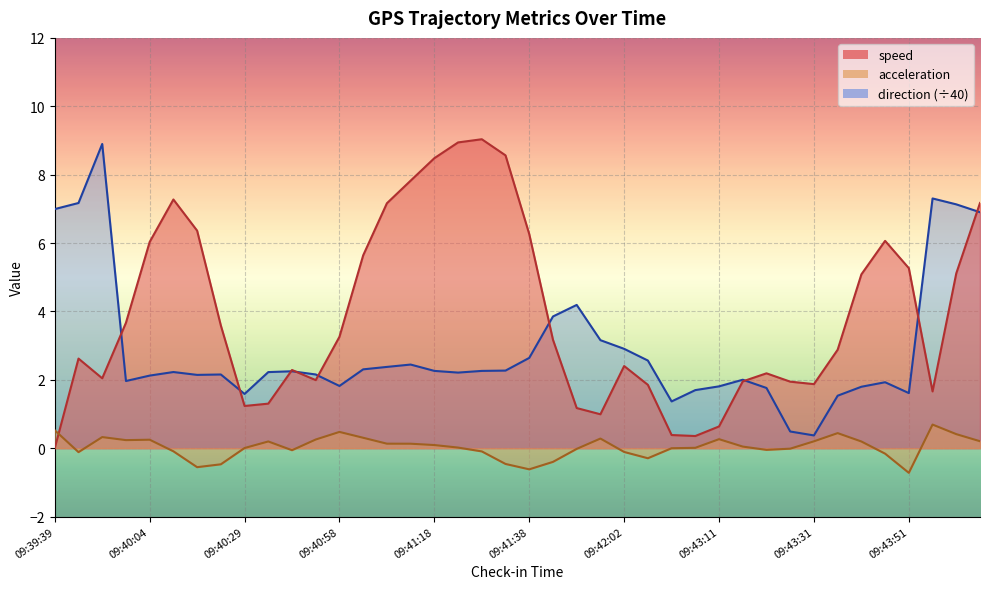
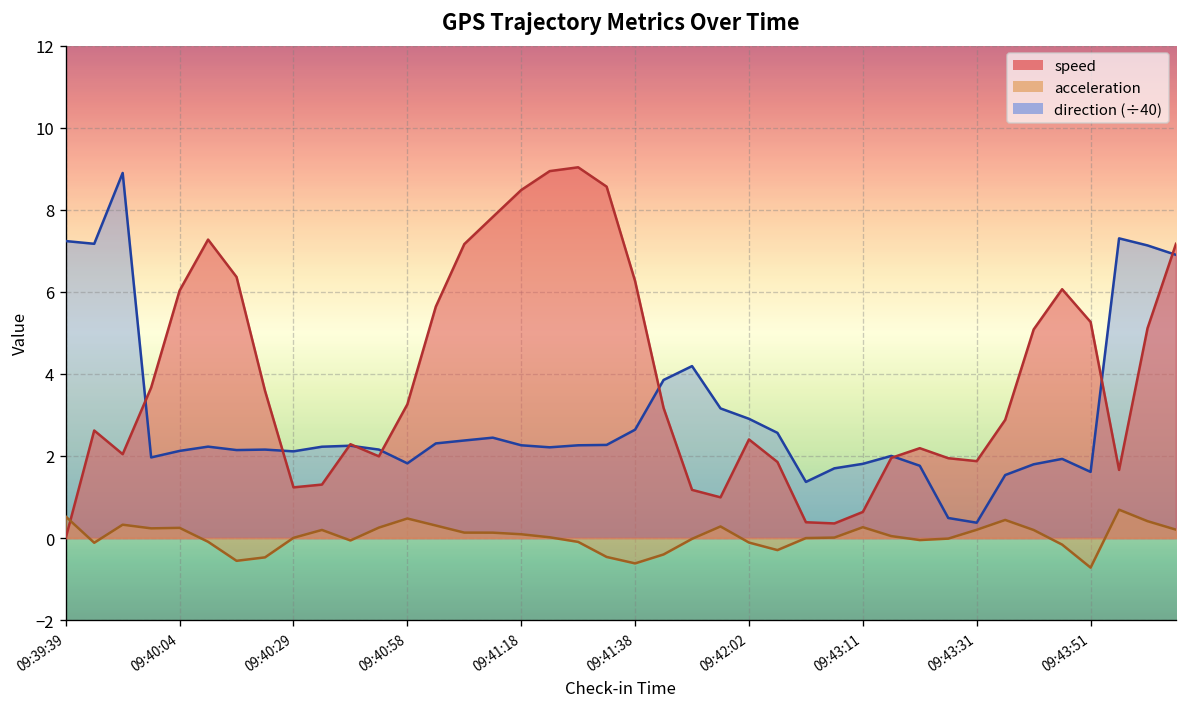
  {
    "direction (÷40)": {
-     "09:39:39": 7.0,
+     "09:39:39": 7.2,
      "09:40:04": 2.1,
-     "09:40:29": 1.6,
+     "09:40:29": 2.1,
      "09:40:58": 1.8,
      "09:41:18": 2.3,
      "09:41:38": 2.6,
      "09:42:02": 2.9,
      "09:43:11": 1.8,
      "09:43:31": 0.4,
      "09:43:51": 1.6
    }
  }
